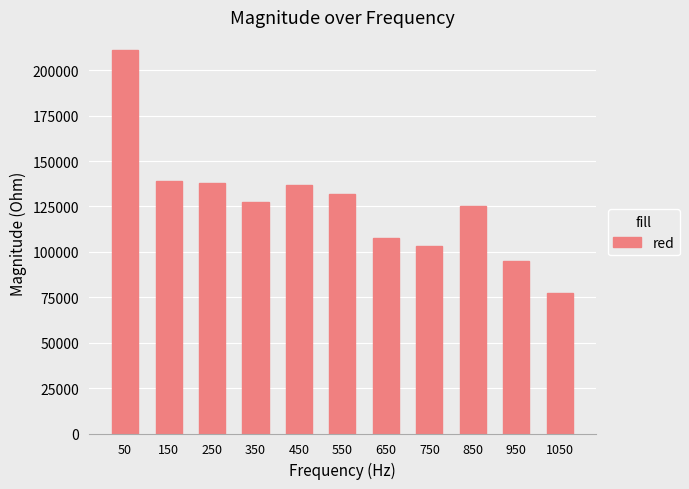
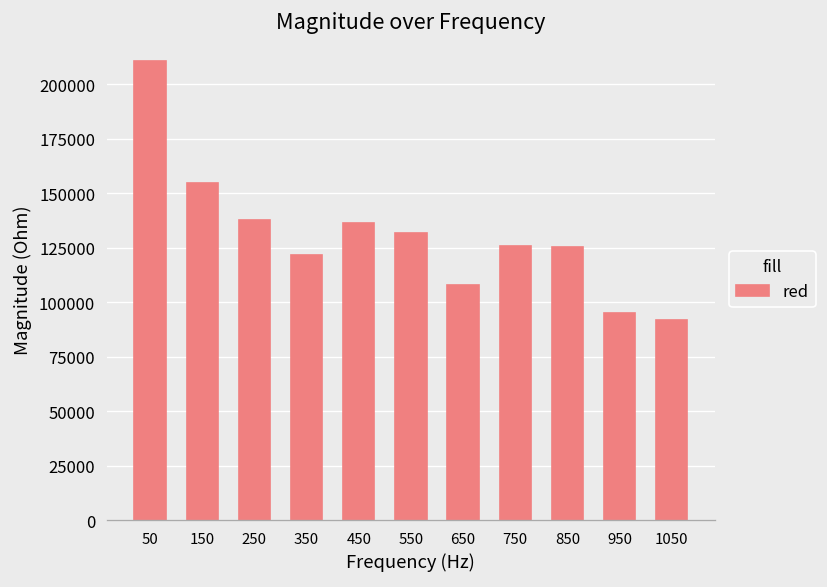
  {
    "50": 211000,
-   "150": 139000,
+   "150": 155000,
    "250": 138000,
-   "350": 128000,
+   "350": 122000,
    "450": 137000,
    "550": 132000,
    "650": 108000,
-   "750": 103000,
+   "750": 126000,
    "850": 125000,
    "950": 95000,
-   "1050": 77000
+   "1050": 92000
  }
